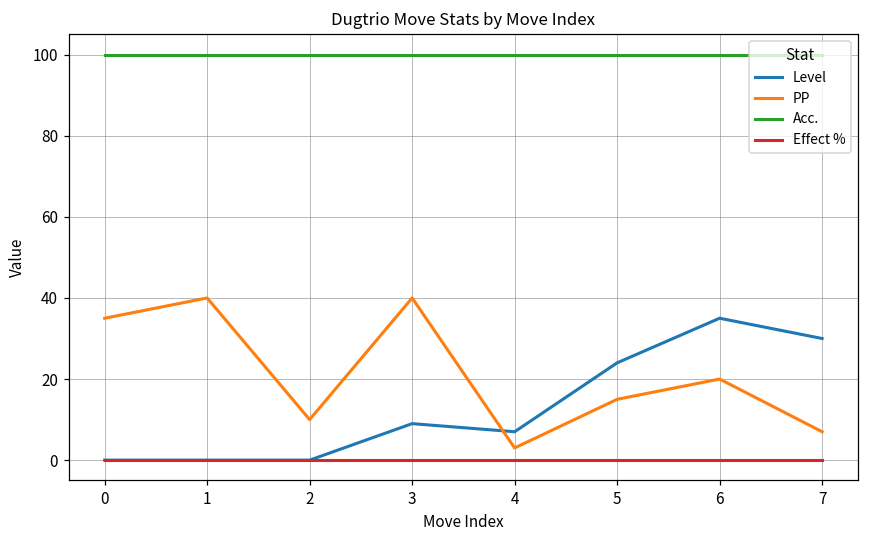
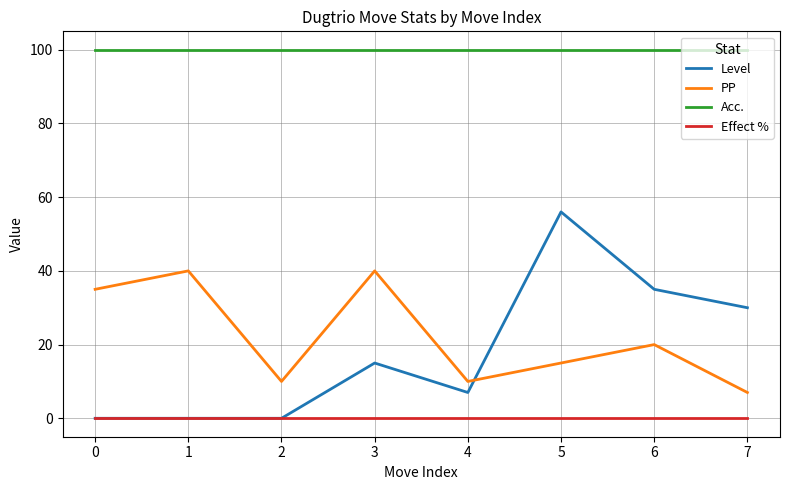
  {
    "Level": {
-     "3": 9,
+     "3": 15,
      "4": 7,
-     "5": 24,
+     "5": 56,
      "6": 35,
      "7": 30
    },
    "PP": {
      "0": 35,
      "1": 40,
      "2": 10,
      "3": 40,
-     "4": 3,
+     "4": 10,
      "5": 15,
      "6": 20,
      "7": 7
    },
    "Acc.": {
      "0": 100,
      "1": 100,
      "2": 100,
      "3": 100,
      "4": 100,
      "5": 100,
      "6": 100
    },
    "Effect %": {
      "3": 0,
      "4": 0,
      "5": 0,
      "6": 0,
      "7": 0
    }
  }
